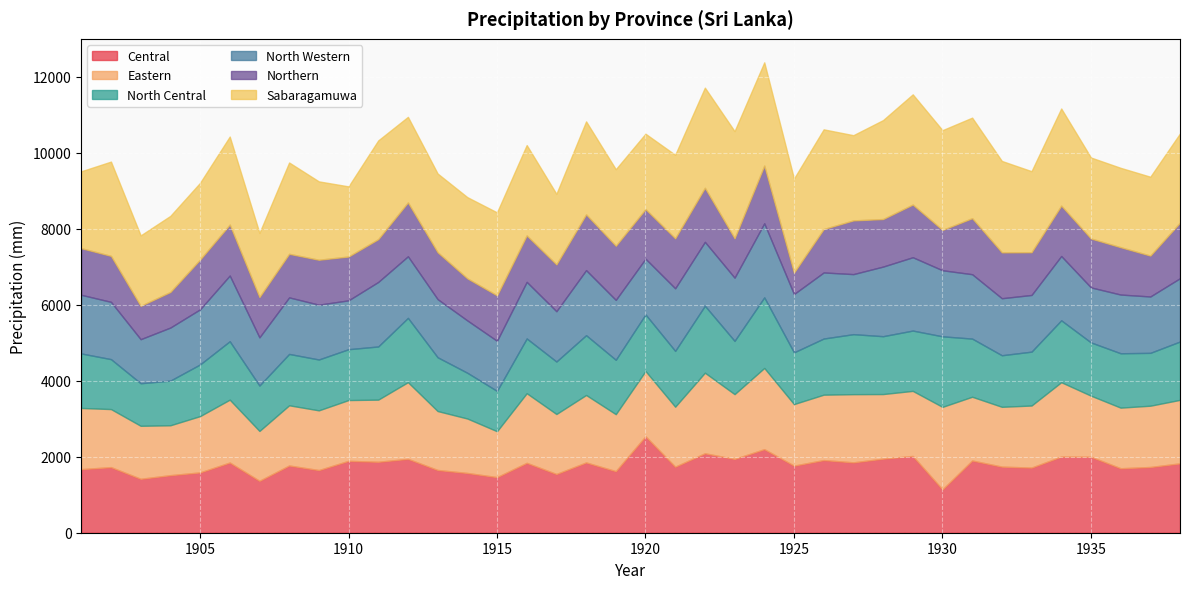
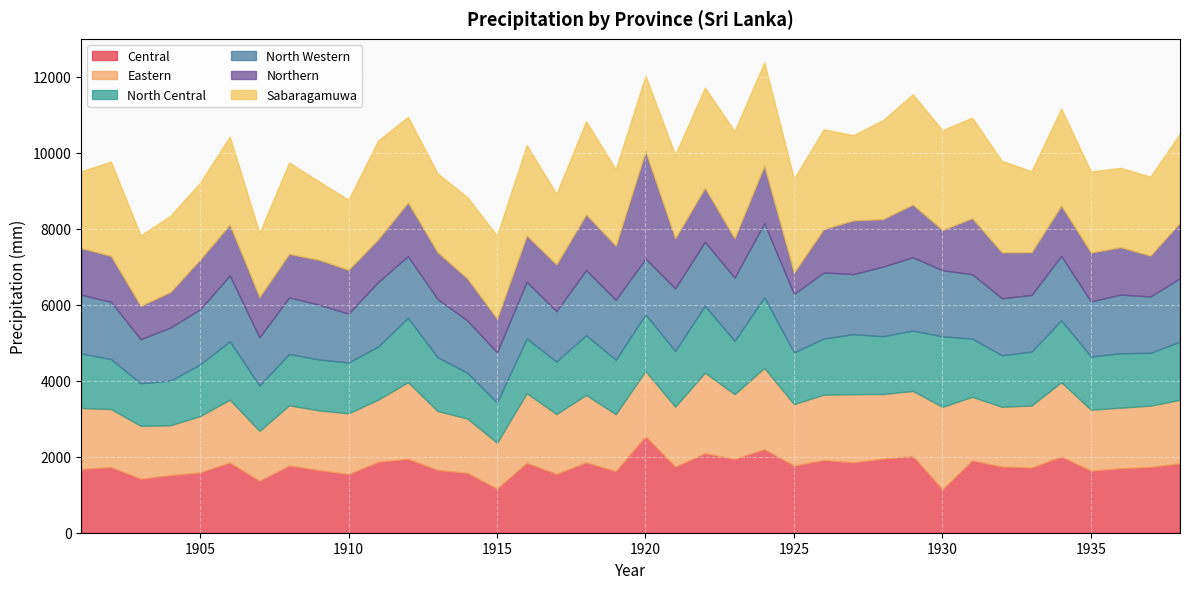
  {
    "Central": {
      "1905": 1600,
-     "1910": 1900,
-     "1915": 1500,
+     "1910": 1500,
+     "1915": 1200,
      "1920": 2500,
      "1925": 1800,
      "1930": 1100,
-     "1935": 2000
+     "1935": 1600
    },
    "Northern": {
      "1905": 1300,
      "1910": 1200,
-     "1915": 1200,
-     "1920": 1300,
+     "1915": 900,
+     "1920": 2800,
      "1925": 600,
      "1930": 1100,
      "1935": 1300
    }
  }
